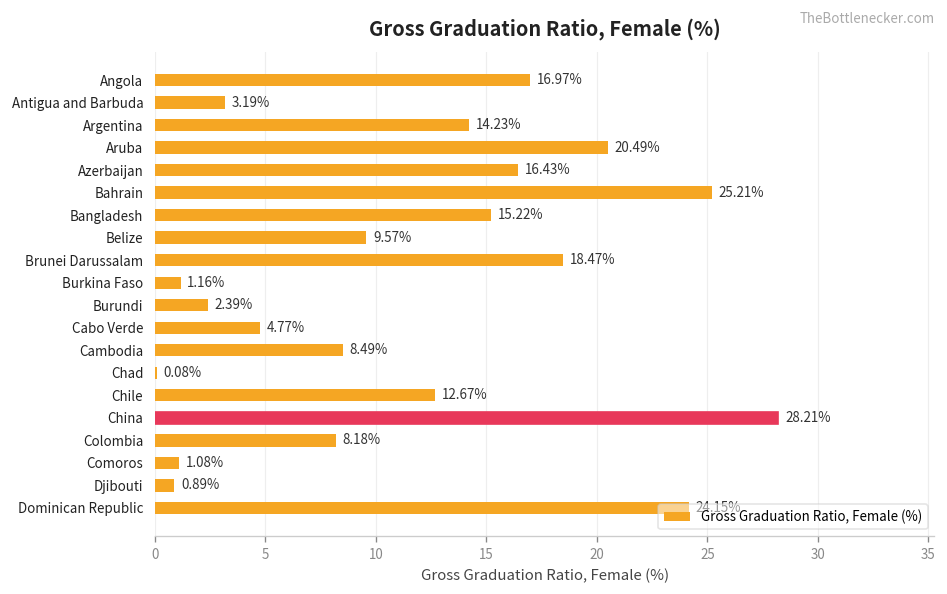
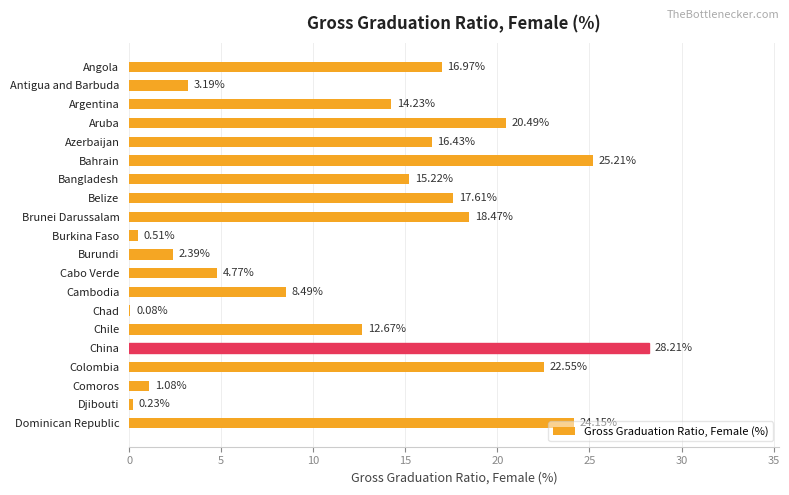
  {
    "Angola": "16.97%",
    "Antigua and Barbuda": "3.19%",
    "Argentina": "14.23%",
    "Aruba": "20.49%",
    "Azerbaijan": "16.43%",
    "Bahrain": "25.21%",
    "Bangladesh": "15.22%",
-   "Belize": "9.57%",
+   "Belize": "17.61%",
    "Brunei Darussalam": "18.47%",
-   "Burkina Faso": "1.16%",
+   "Burkina Faso": "0.51%",
    "Burundi": "2.39%",
    "Cabo Verde": "4.77%",
    "Cambodia": "8.49%",
    "Chad": "0.08%",
    "Chile": "12.67%",
    "China": "28.21%",
-   "Colombia": "8.18%",
+   "Colombia": "22.55%",
    "Comoros": "1.08%",
-   "Djibouti": "0.89%"
+   "Djibouti": "0.23%"
  }
